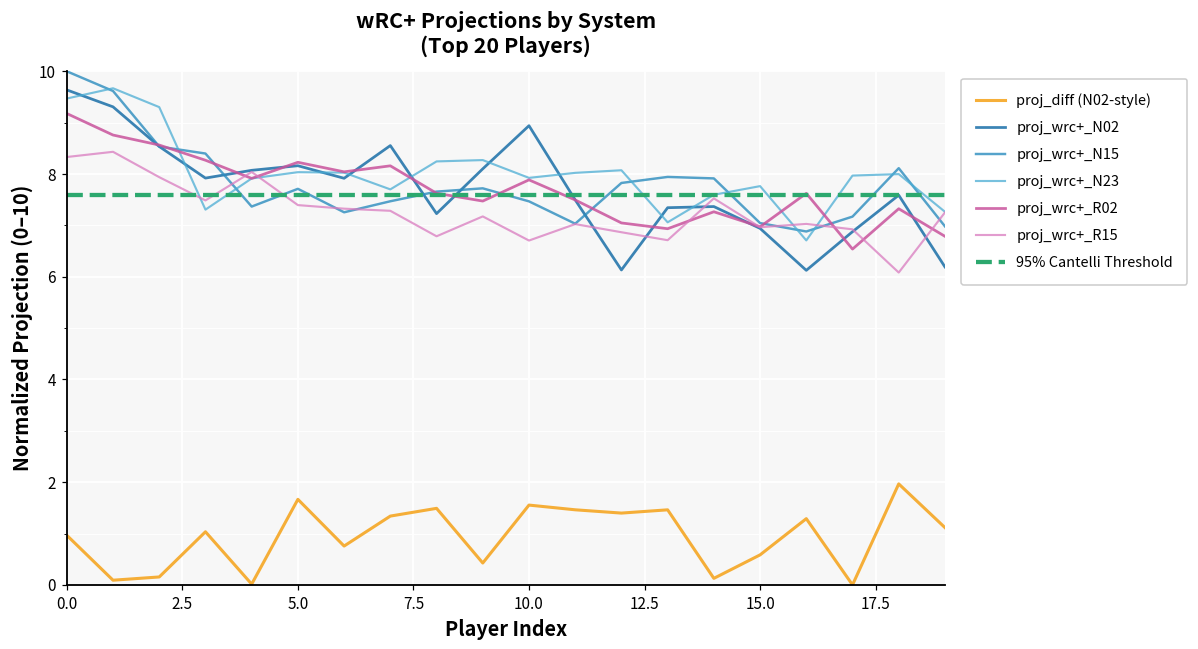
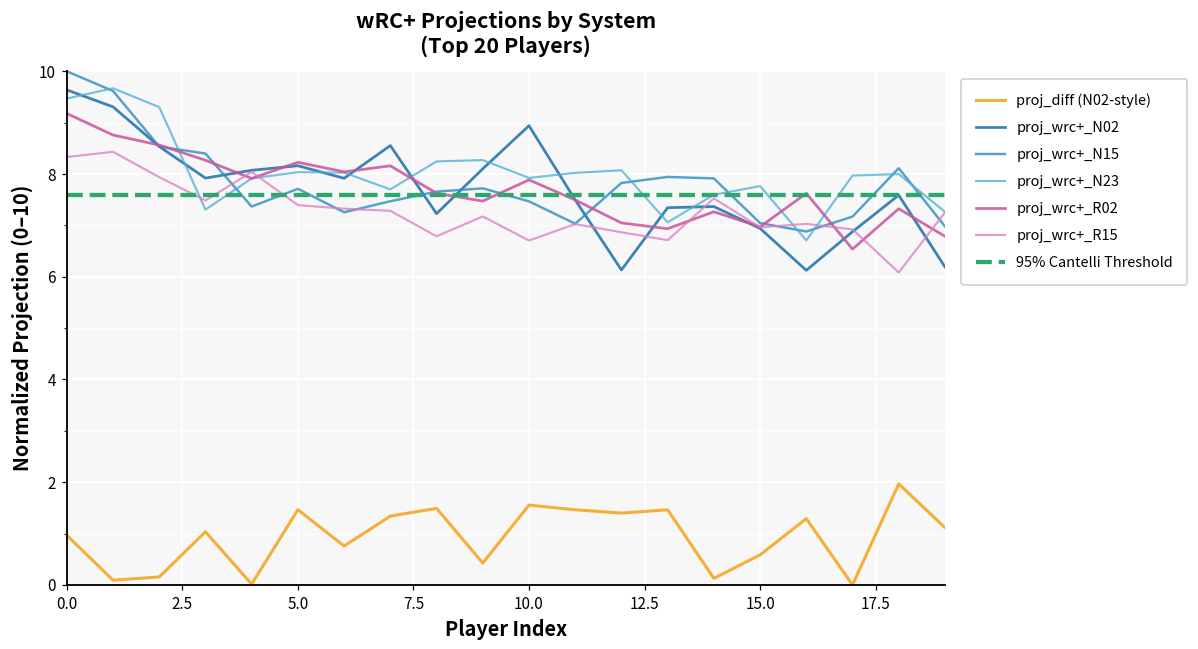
  {
    "proj_diff (N02-style)": {
      "0.0": 1.0,
-     "5.0": 1.7,
+     "5.0": 1.5,
      "10.0": 1.6,
      "15.0": 0.6
    }
  }
